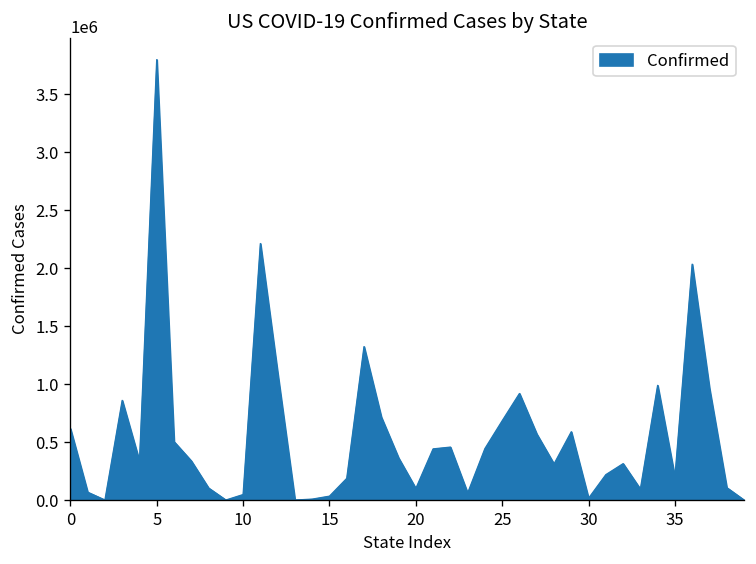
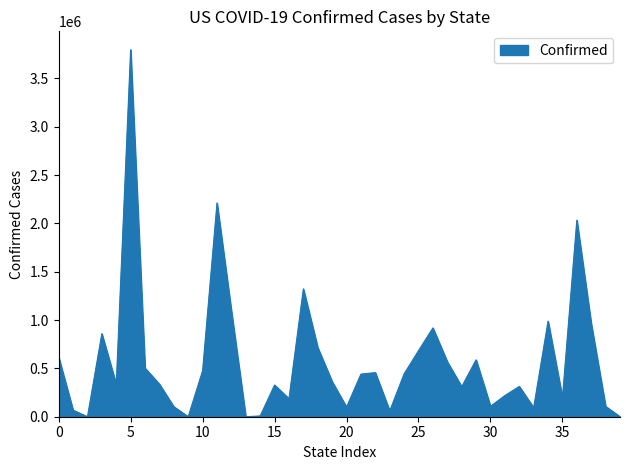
  {
    "0": 600000,
    "5": 3800000,
-   "10": 0,
-   "15": 0,
+   "10": 500000,
+   "15": 300000,
    "20": 100000,
    "25": 700000,
-   "30": 0,
+   "30": 100000,
    "35": 200000
  }
